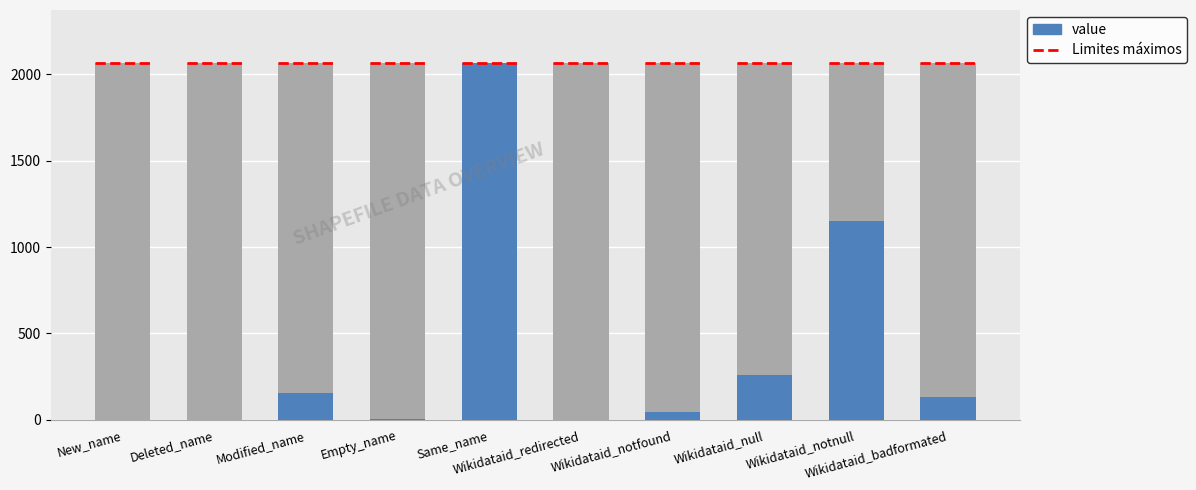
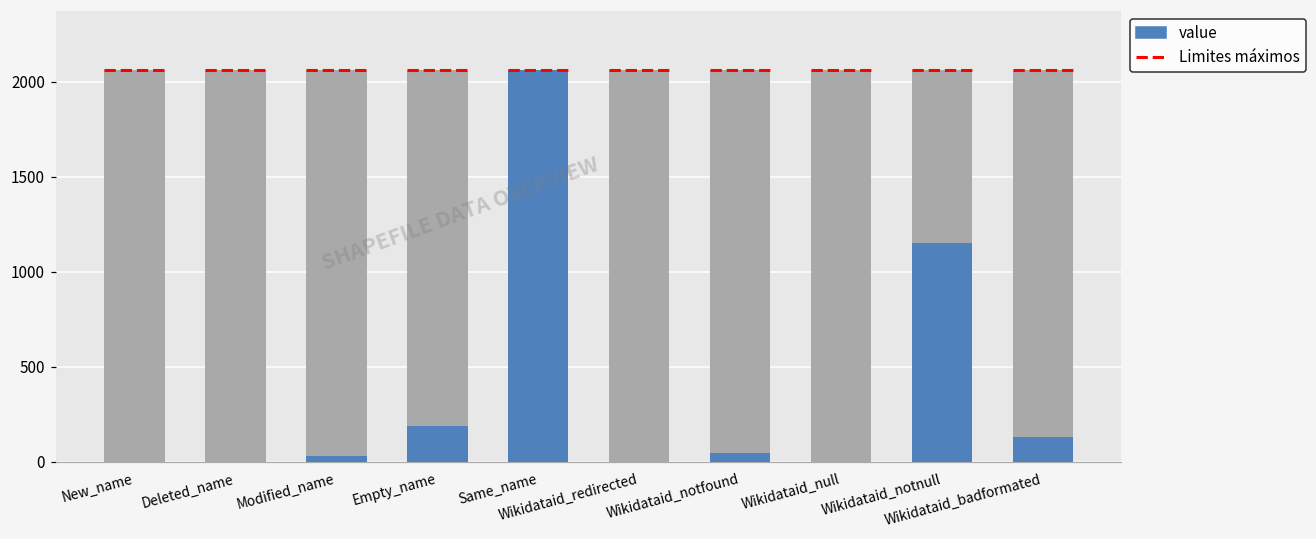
  {
    "value": {
      "Deleted_name": 0,
-     "Modified_name": 160,
-     "Empty_name": 10,
+     "Modified_name": 30,
+     "Empty_name": 190,
      "Same_name": 2060,
      "Wikidataid_redirected": 0,
-     "Wikidataid_null": 260
+     "Wikidataid_null": 0
    }
  }
